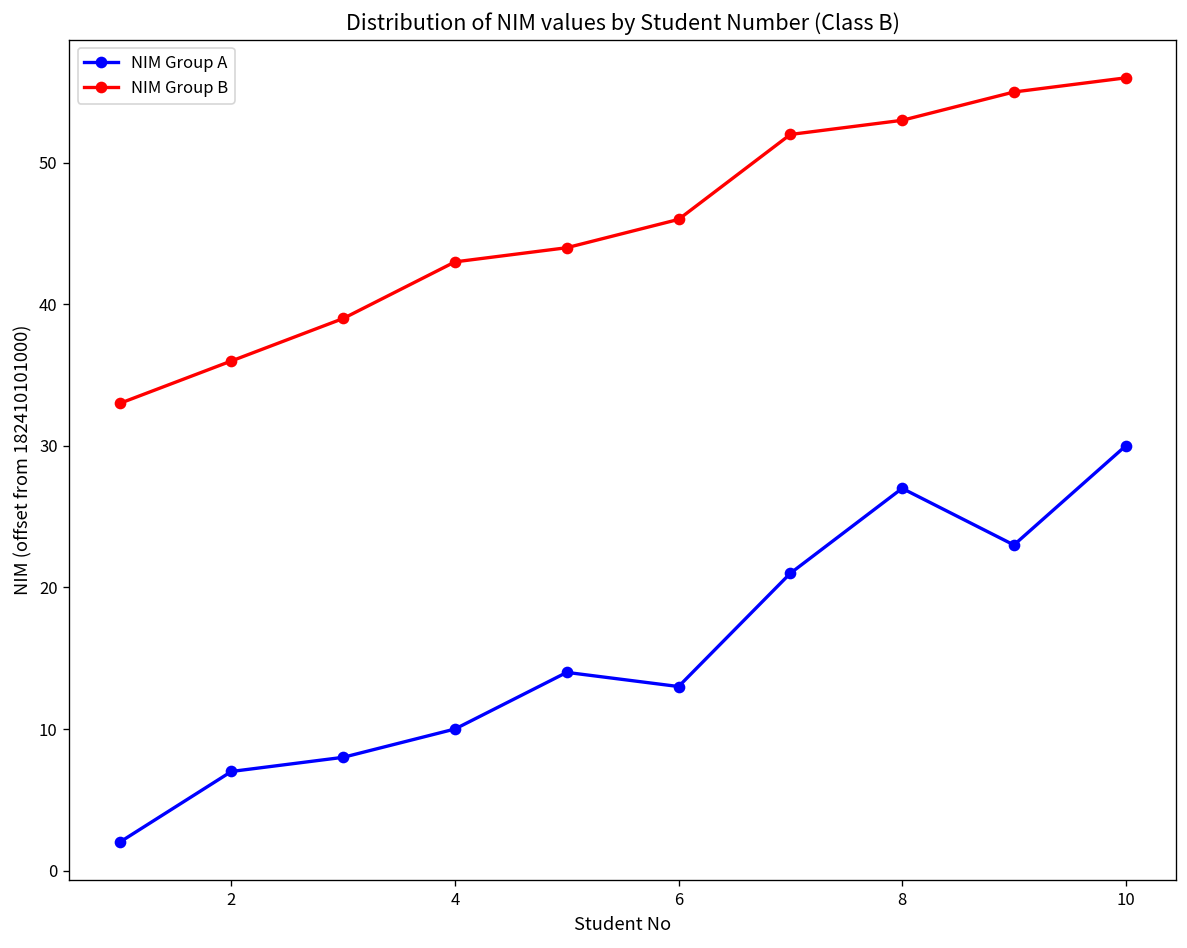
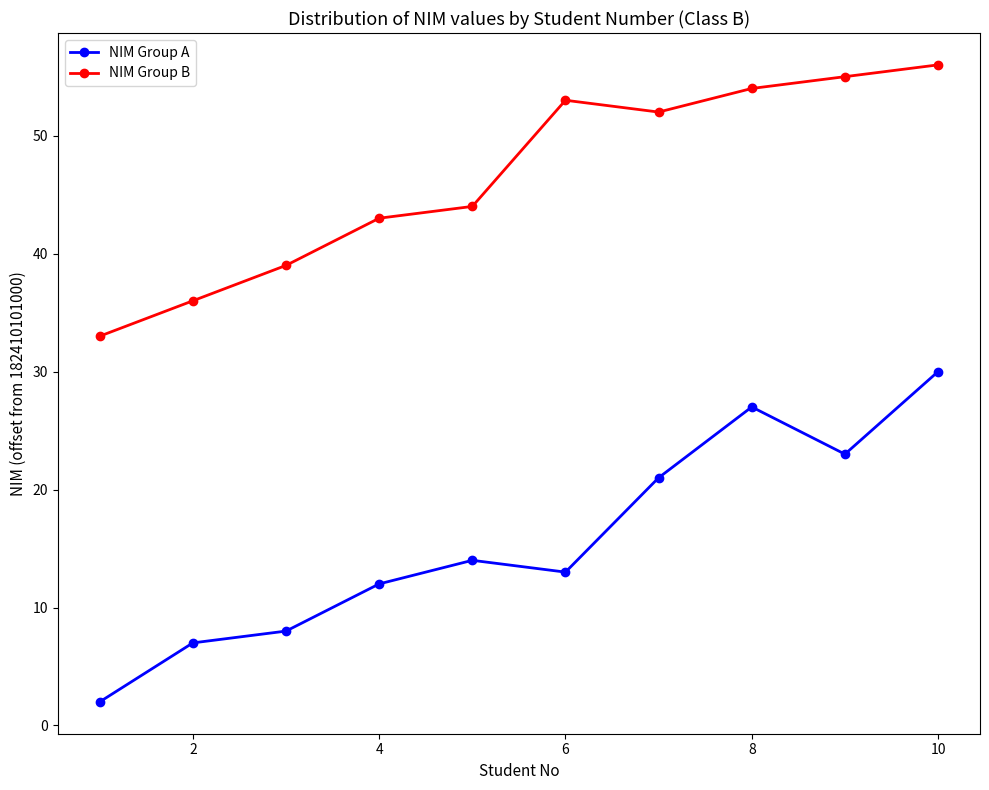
  {
    "NIM Group A": {
      "2": 7.0,
-     "4": 10.0,
+     "4": 12.0,
      "6": 13.0,
      "8": 27.0,
      "10": 30.0
    },
    "NIM Group B": {
      "2": 36.0,
      "4": 43.0,
-     "6": 46.0,
-     "8": 53.0,
+     "6": 53.0,
+     "8": 54.0,
      "10": 56.0
    }
  }
